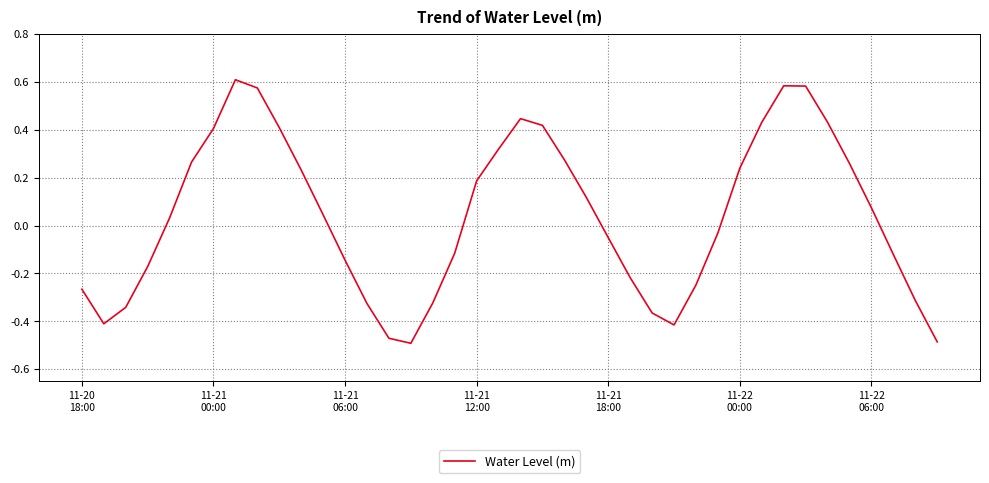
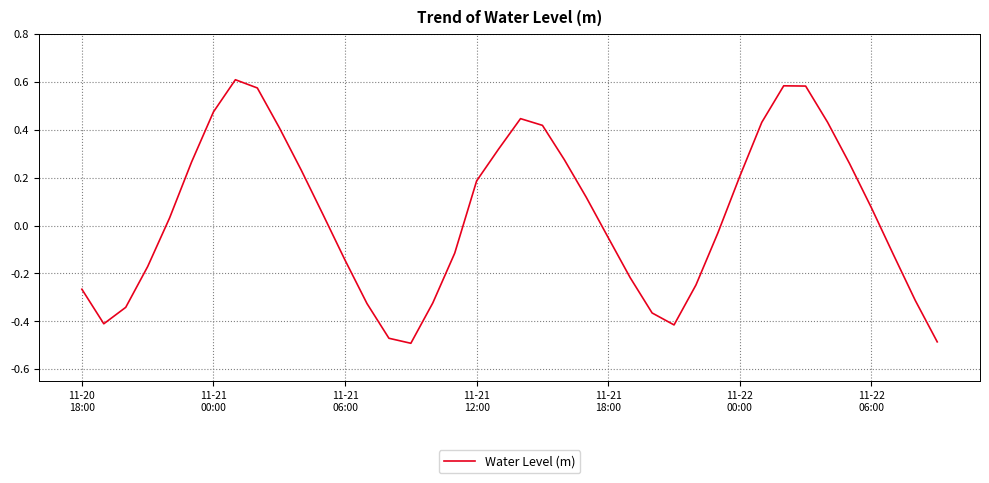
  {
    "11-20 18:00": -0.27,
-   "11-21 00:00": 0.41,
+   "11-21 00:00": 0.47,
    "11-21 06:00": -0.14,
    "11-21 12:00": 0.19,
    "11-21 18:00": -0.05,
-   "11-22 00:00": 0.24,
+   "11-22 00:00": 0.21,
    "11-22 06:00": 0.07
  }
